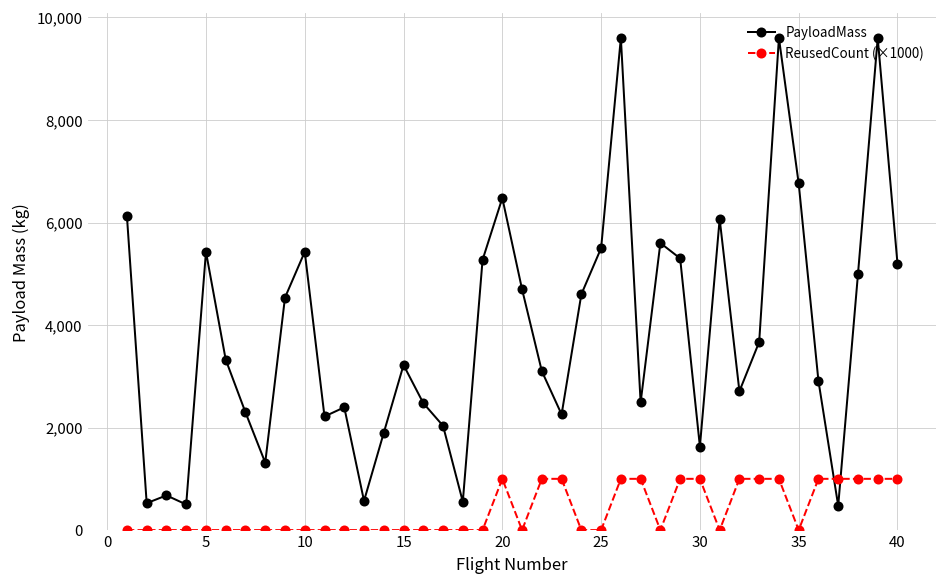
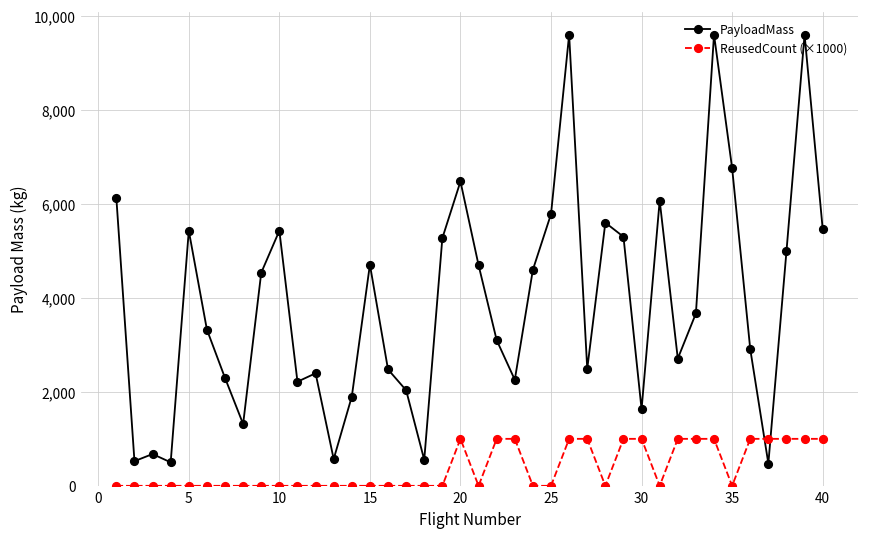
  {
    "PayloadMass": {
      "5": "5,400",
      "10": "5,400",
-     "15": "3,200",
+     "15": "4,700",
      "20": "6,500",
-     "25": "5,500",
+     "25": "5,800",
      "30": "1,600",
      "35": "6,800",
-     "40": "5,200"
+     "40": "5,500"
    },
    "ReusedCount (×1000)": {
      "5": "0",
      "10": "0",
      "15": "0",
      "20": "1,000",
      "25": "0",
      "30": "1,000",
      "35": "0",
      "40": "1,000"
    }
  }
